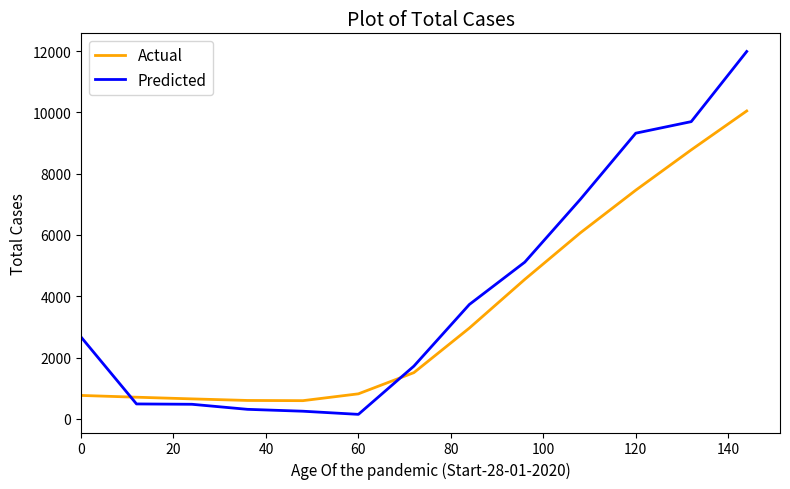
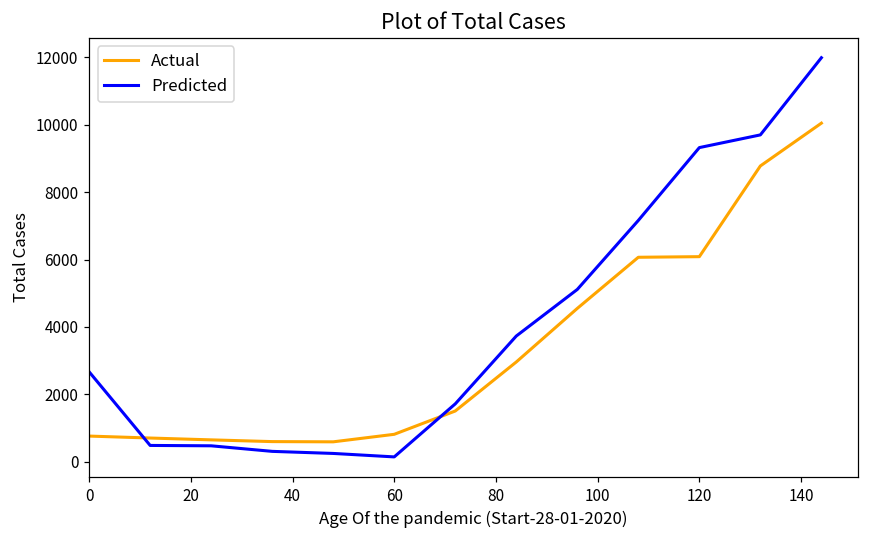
  {
    "Actual": {
      "0": 800,
      "60": 800,
-     "120": 7500
+     "120": 6100
    },
    "Predicted": {
      "0": 2700,
      "60": 100,
      "120": 9300
    }
  }
